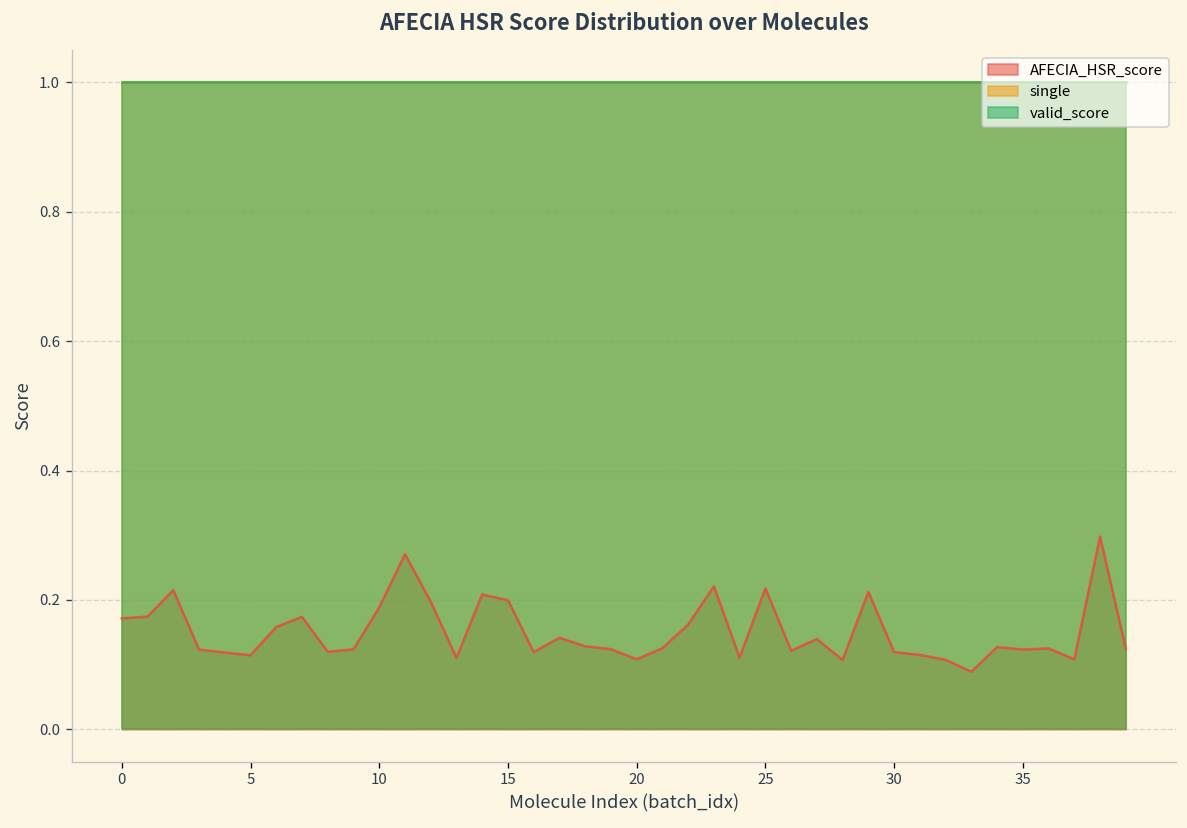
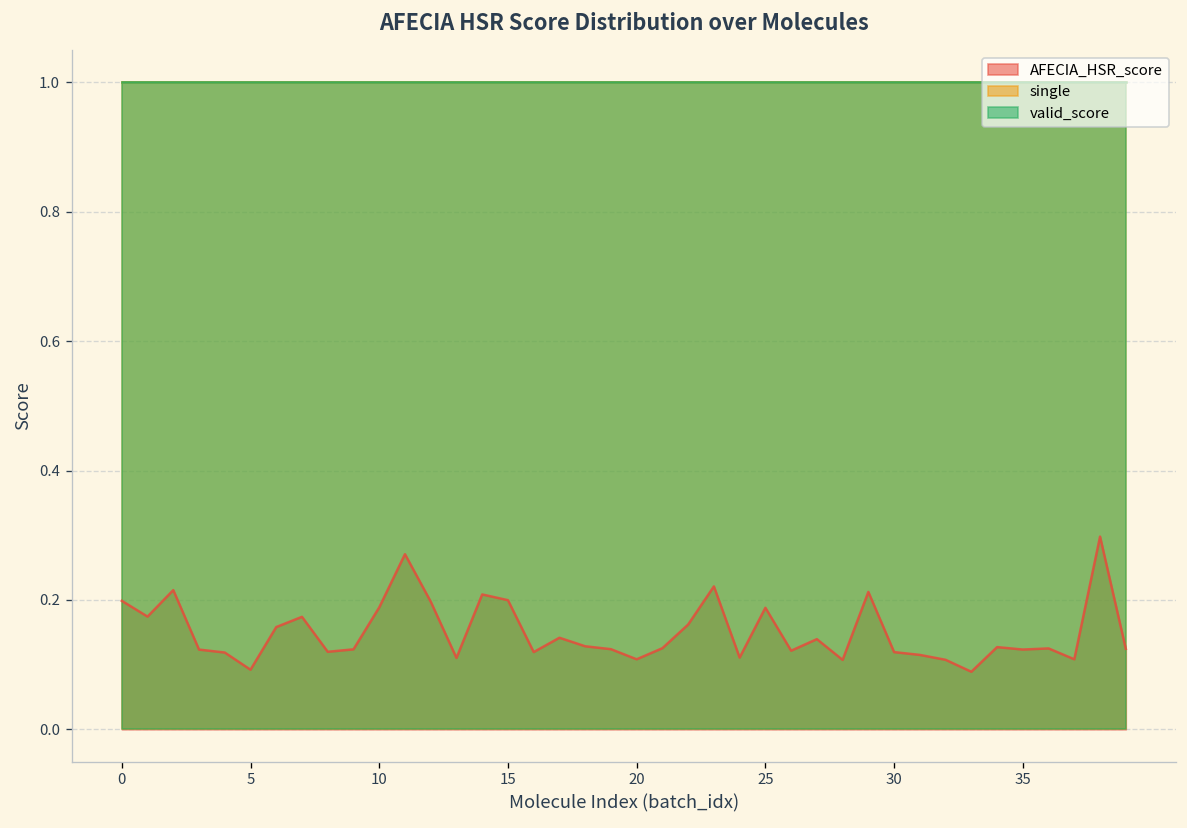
  {
    "AFECIA_HSR_score": {
-     "0": 0.17,
-     "5": 0.11,
+     "0": 0.20,
+     "5": 0.09,
      "10": 0.19,
      "15": 0.20,
      "20": 0.11,
-     "25": 0.22,
+     "25": 0.19,
      "30": 0.12,
      "35": 0.12
    },
    "valid_score": {
      "0": 1.00,
      "5": 1.00,
      "10": 1.00,
      "15": 1.00,
      "20": 1.00,
      "25": 1.00,
      "30": 1.00
    }
  }
